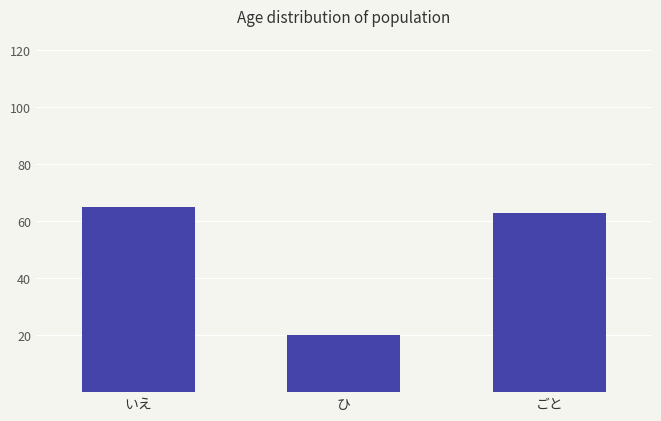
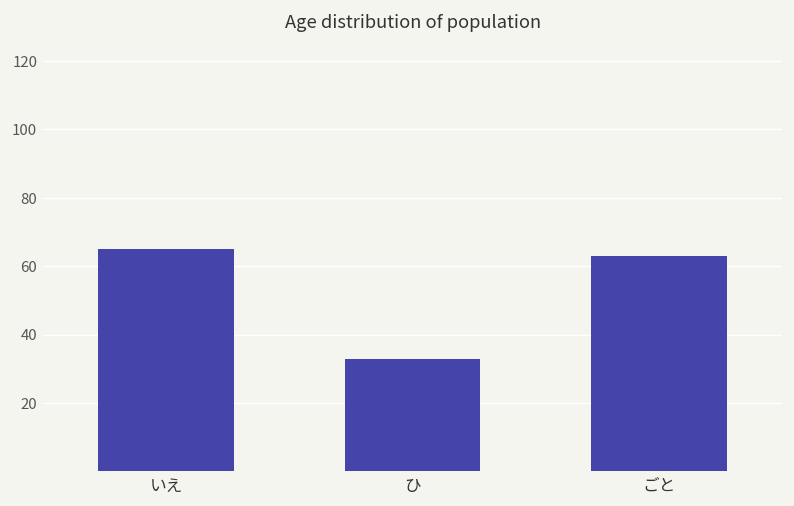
  {
    "いえ": 65,
-   "ひ": 20,
+   "ひ": 33,
    "ごと": 63
  }
